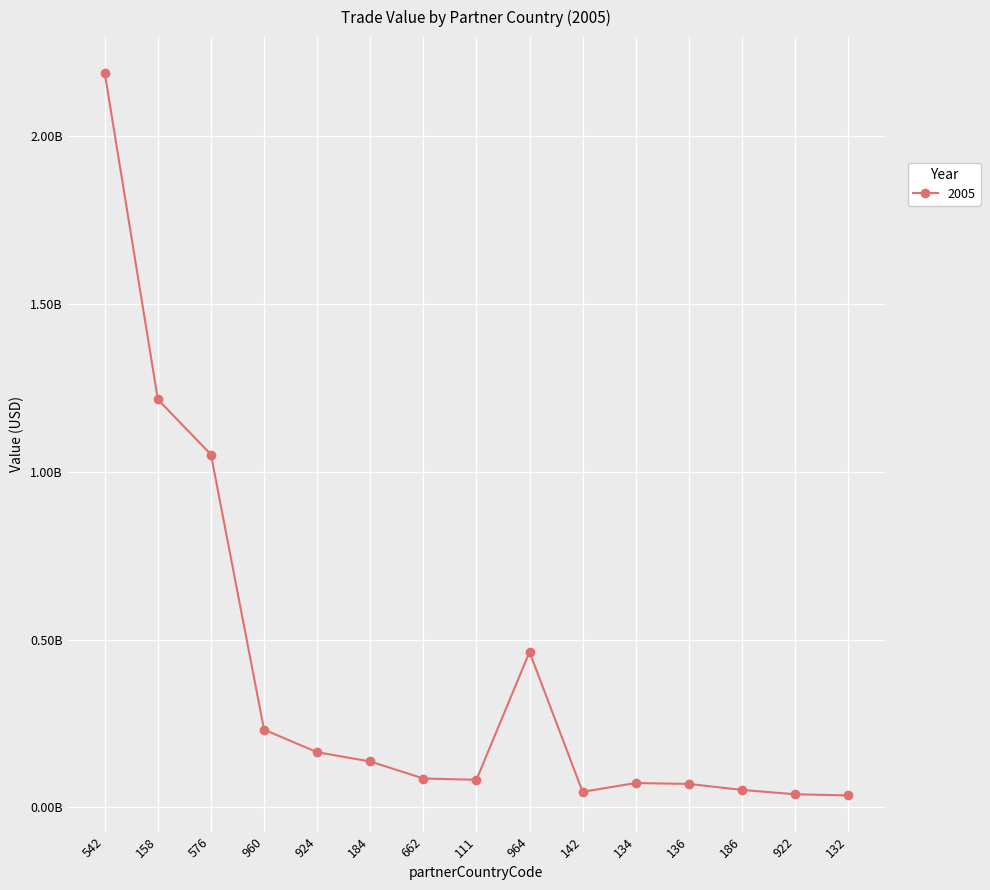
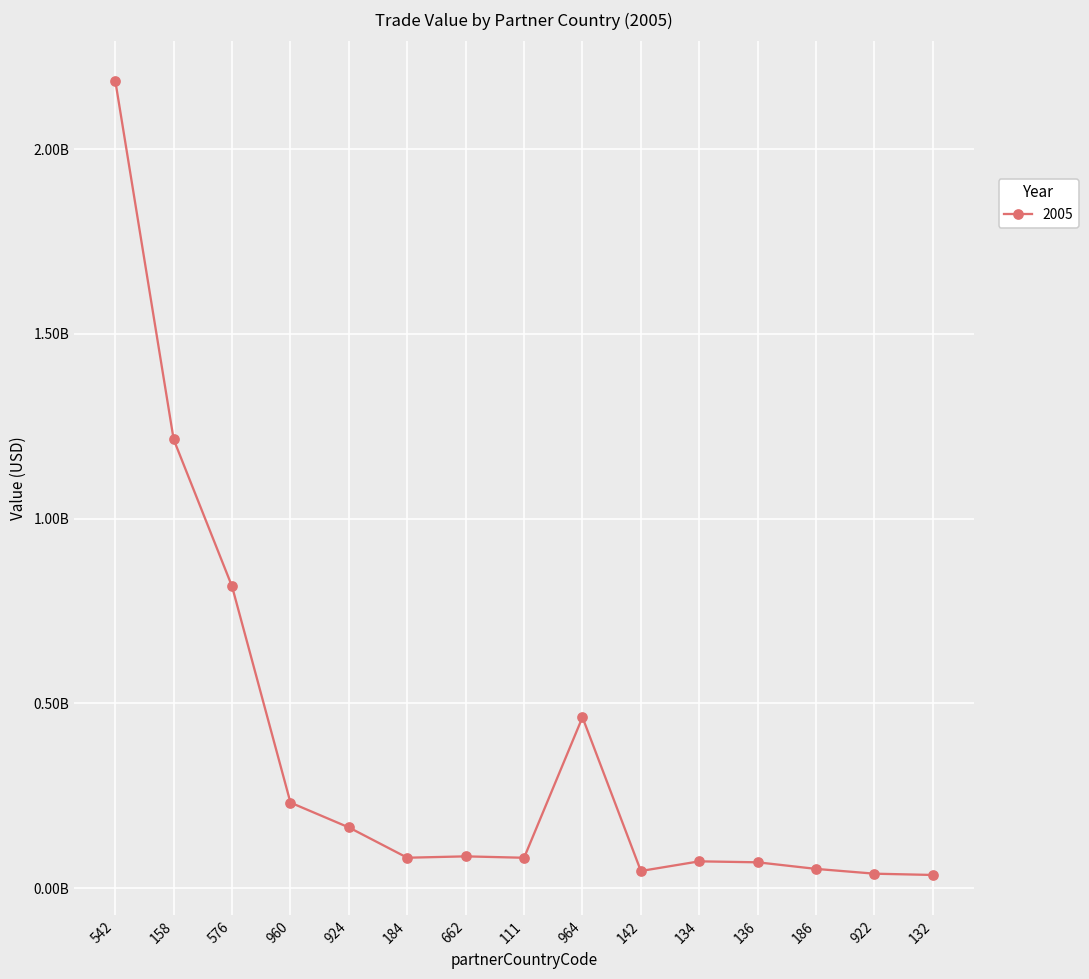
  {
    "542": 2190000000,
    "158": 1210000000,
-   "576": 1050000000,
+   "576": 820000000,
    "960": 230000000,
    "924": 160000000,
-   "184": 140000000,
+   "184": 80000000,
    "662": 90000000,
    "111": 80000000,
    "964": 460000000,
    "142": 50000000,
    "134": 70000000,
    "136": 70000000,
    "186": 50000000,
    "922": 40000000,
    "132": 40000000
  }
